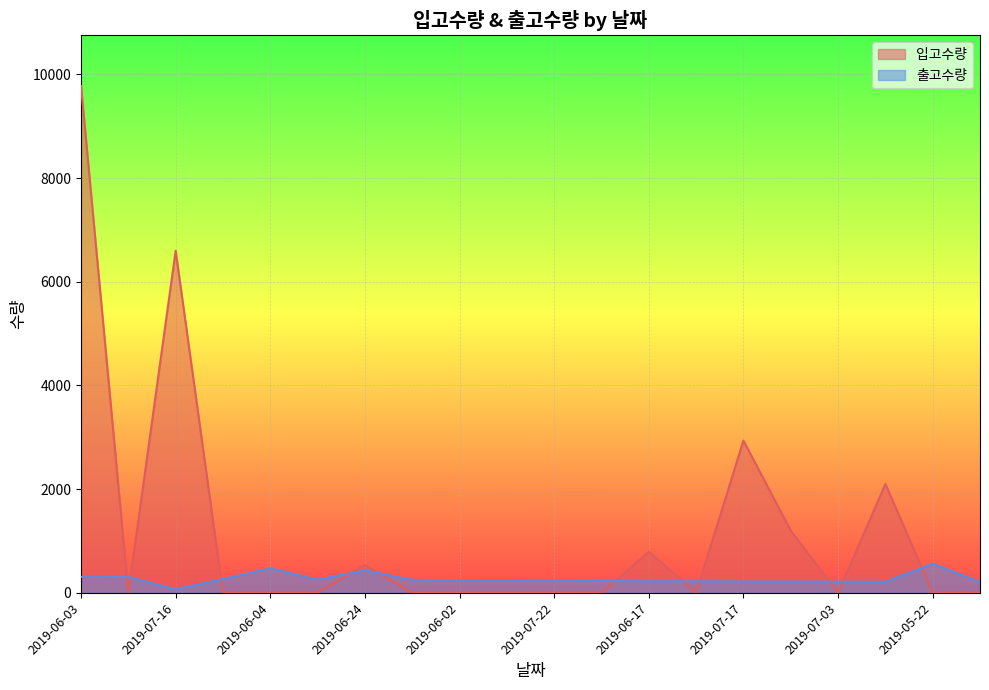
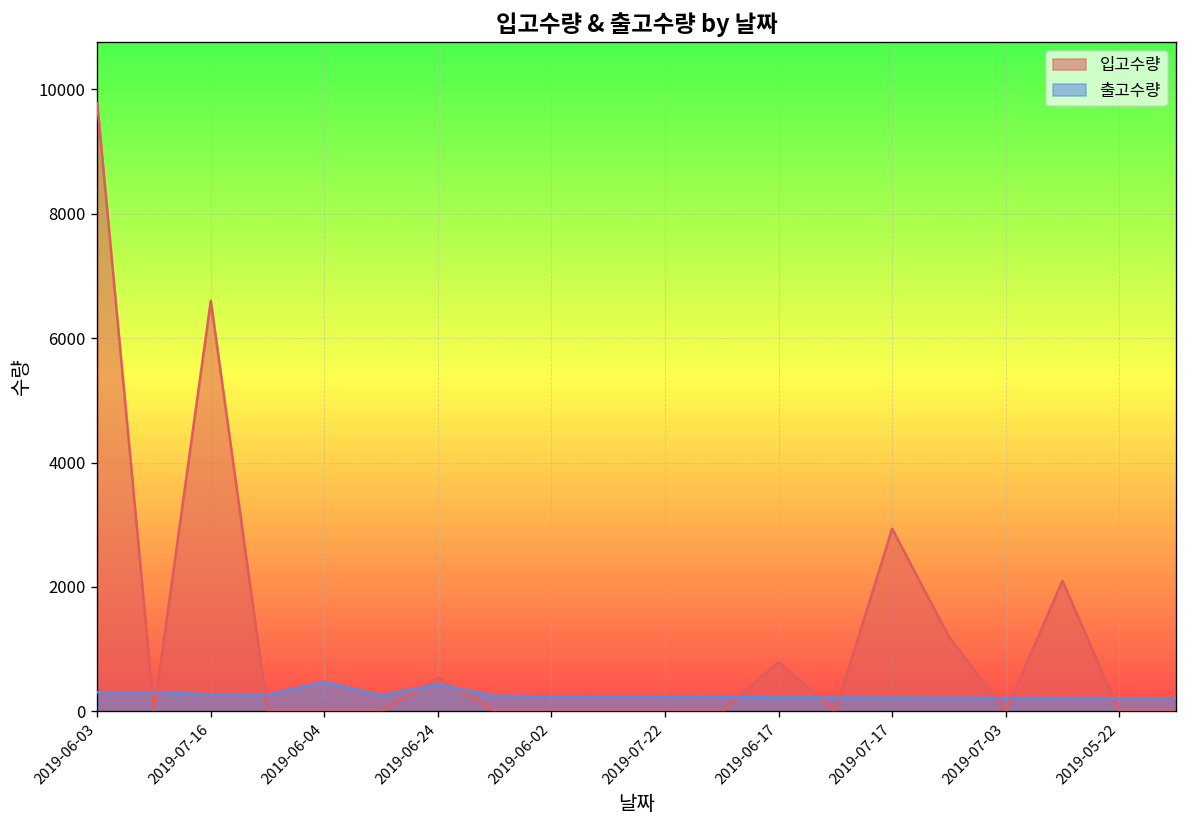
  {
    "입고수량": {
      "2019-06-03": 9800,
      "2019-07-16": 6600,
      "2019-06-04": 0,
      "2019-06-24": 500,
      "2019-06-02": 0,
      "2019-07-22": 0,
      "2019-06-17": 800,
      "2019-07-17": 2900,
      "2019-07-03": 0,
      "2019-05-22": 0
    },
    "출고수량": {
      "2019-06-03": 300,
-     "2019-07-16": 100,
+     "2019-07-16": 300,
      "2019-06-04": 500,
      "2019-06-24": 400,
      "2019-06-02": 200,
      "2019-07-22": 200,
      "2019-06-17": 200,
      "2019-07-17": 200,
      "2019-07-03": 200,
-     "2019-05-22": 600
+     "2019-05-22": 200
    }
  }
